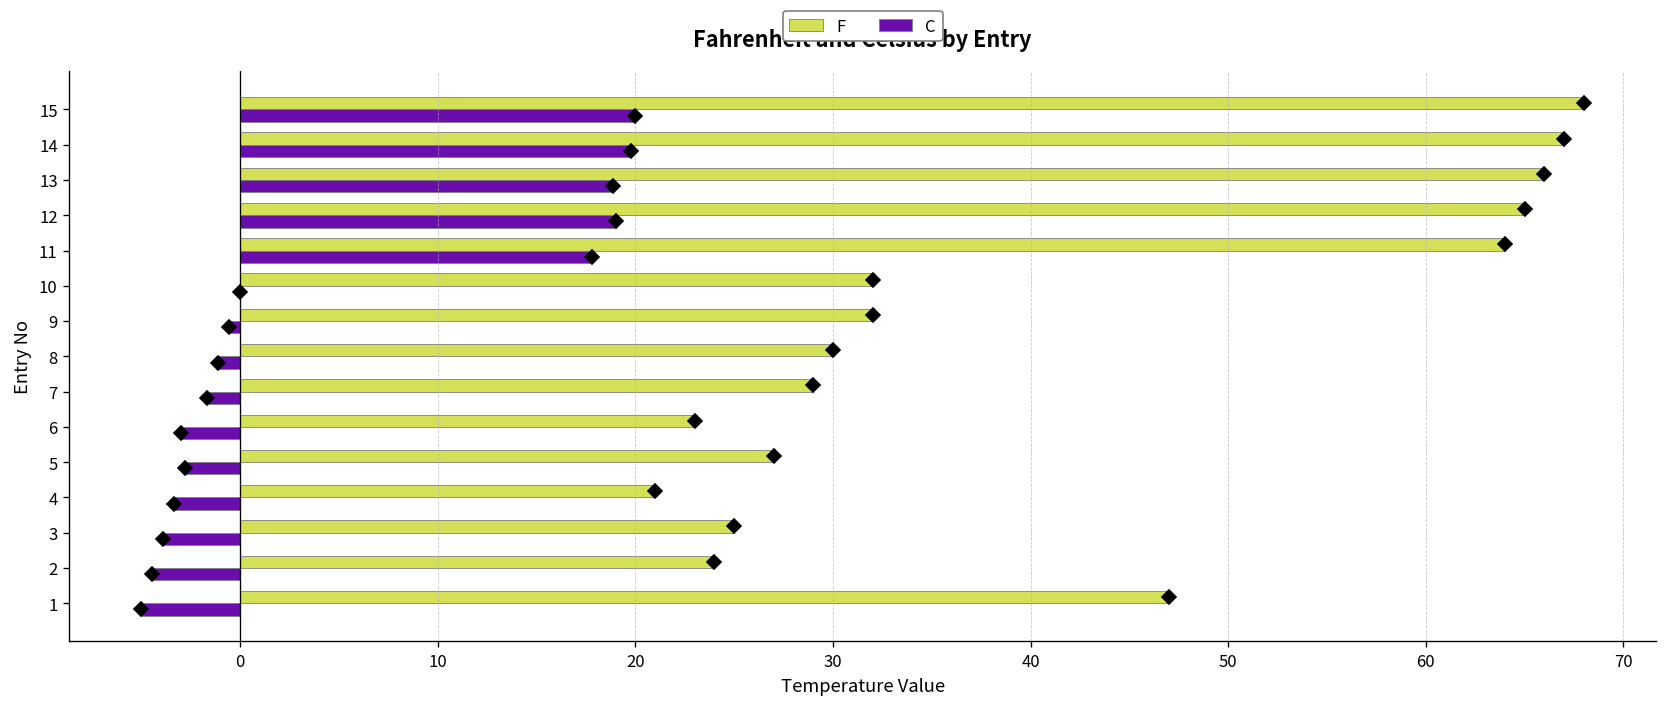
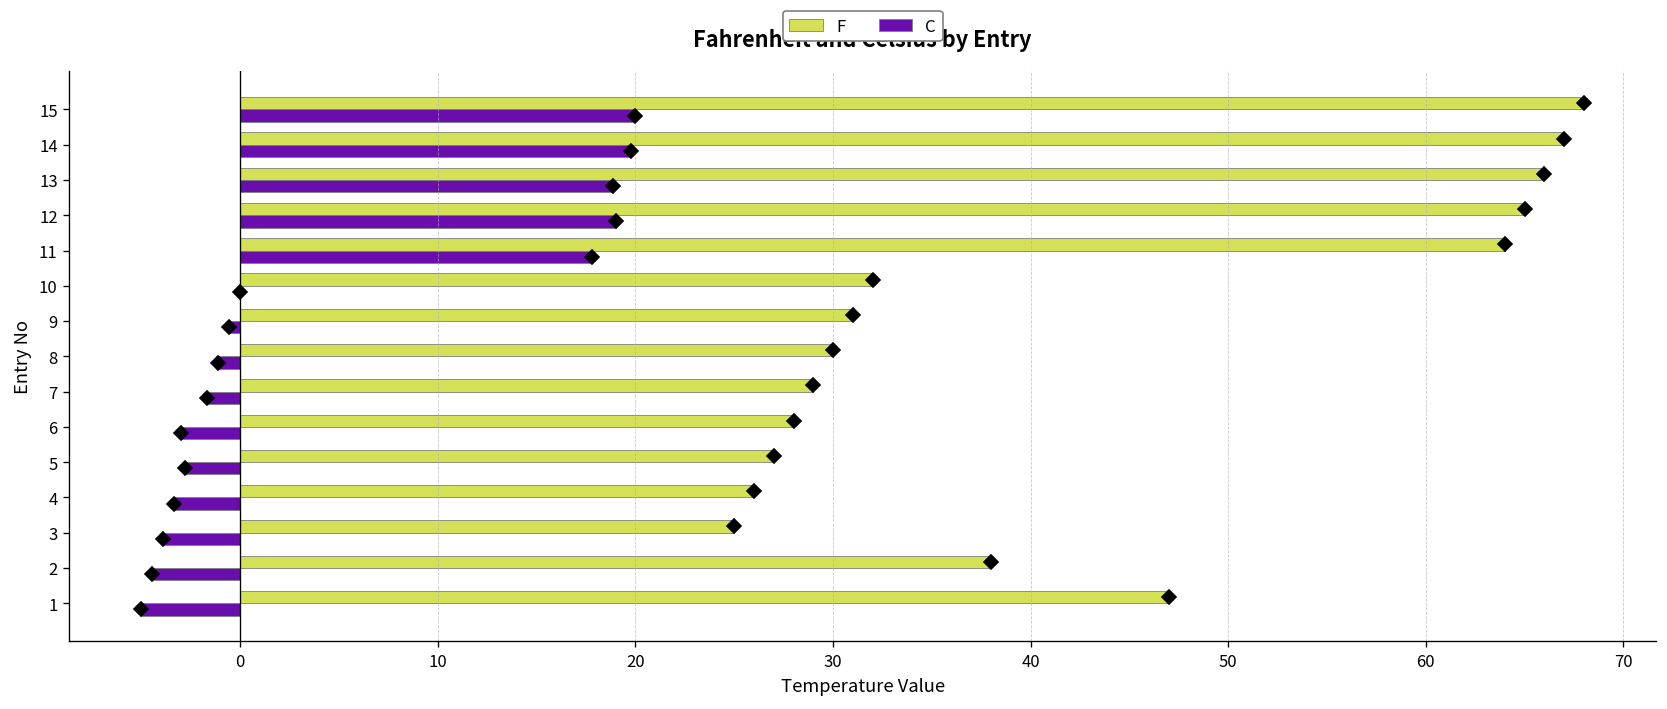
  {
    "F": {
      "15": 68,
      "14": 67,
      "13": 66,
      "12": 65,
      "11": 64,
      "10": 32,
-     "9": 32,
+     "9": 31,
      "8": 30,
      "7": 29,
-     "6": 23,
+     "6": 28,
      "5": 27,
-     "4": 21,
+     "4": 26,
      "3": 25,
-     "2": 24,
+     "2": 38,
      "1": 47
    },
    "C": {
      "15": 20,
      "14": 19.8,
      "13": 19,
      "12": 19,
      "11": 17.8,
      "10": 0,
      "9": -0.6,
      "8": -1,
      "7": -1.7,
      "6": -3,
      "5": -2.8,
      "4": -3.3,
      "3": -4,
      "2": -4.4,
      "1": -5
    }
  }
